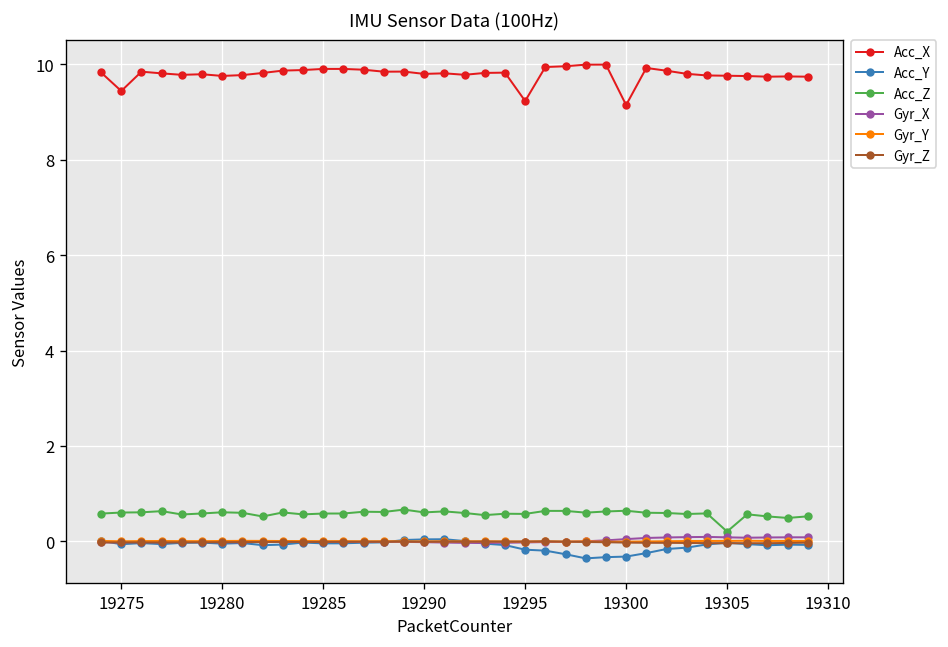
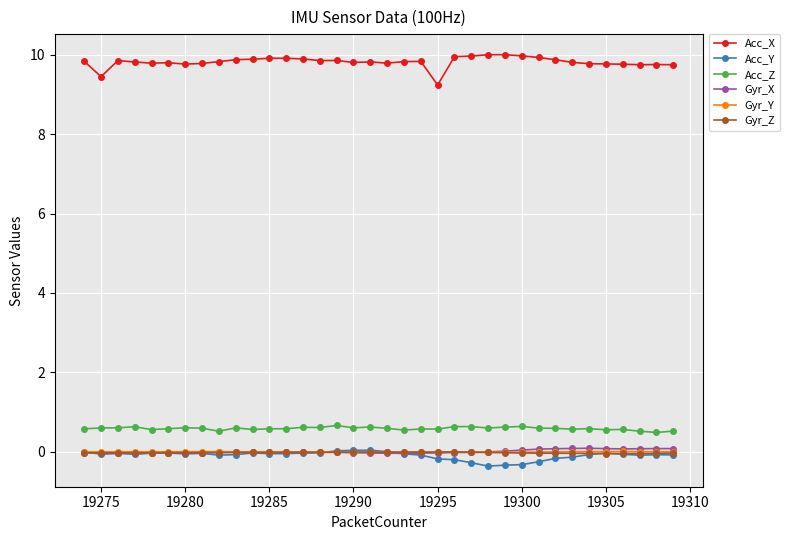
  {
    "Acc_X": {
      "19275": 9.4,
      "19280": 9.8,
      "19285": 9.9,
      "19290": 9.8,
      "19295": 9.2,
-     "19300": 9.1,
+     "19300": 10.0,
      "19305": 9.8
    },
    "Acc_Y": {
      "19295": -0.2,
      "19300": -0.3
    },
    "Acc_Z": {
      "19275": 0.6,
      "19280": 0.6,
      "19285": 0.6,
      "19290": 0.6,
      "19295": 0.6,
      "19300": 0.6,
-     "19305": 0.2
+     "19305": 0.6
    },
    "Gyr_X": {
      "19305": 0.1
    }
  }
